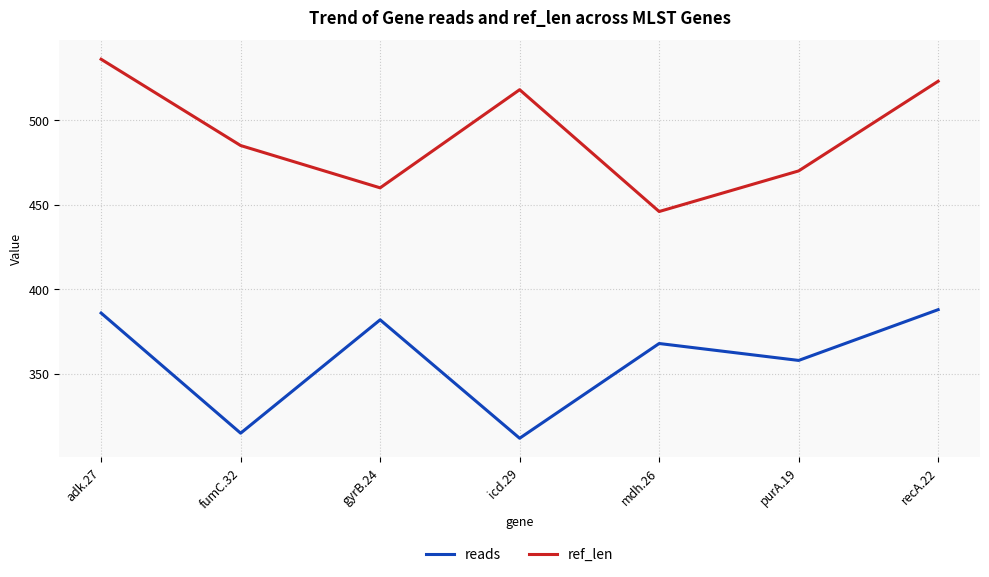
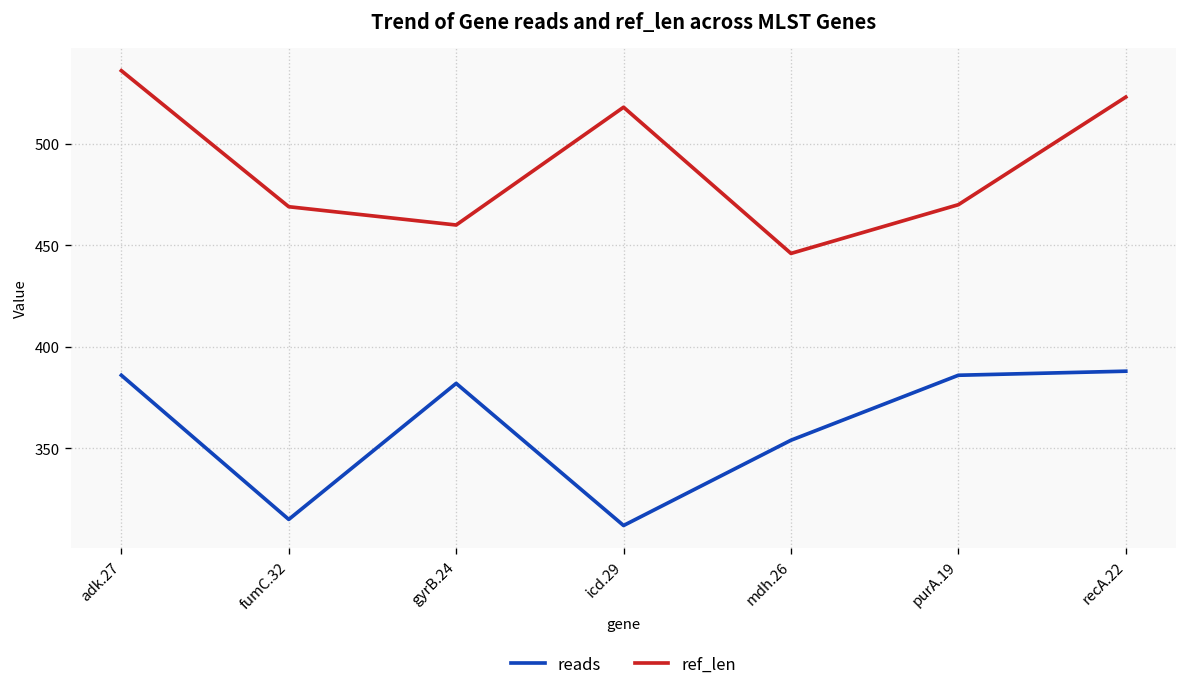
  {
    "reads": {
      "adk.27": 386,
      "fumC.32": 315,
      "gyrB.24": 382,
      "icd.29": 312,
-     "mdh.26": 368,
-     "purA.19": 358,
+     "mdh.26": 354,
+     "purA.19": 386,
      "recA.22": 388
    },
    "ref_len": {
      "adk.27": 536,
-     "fumC.32": 485,
+     "fumC.32": 469,
      "gyrB.24": 460,
      "icd.29": 518,
      "mdh.26": 446,
      "purA.19": 470,
      "recA.22": 523
    }
  }
